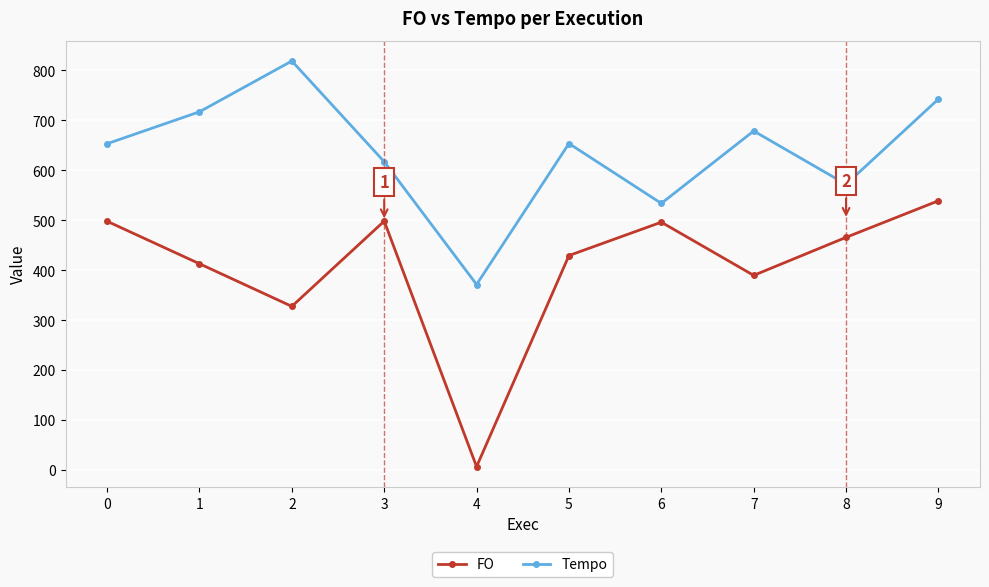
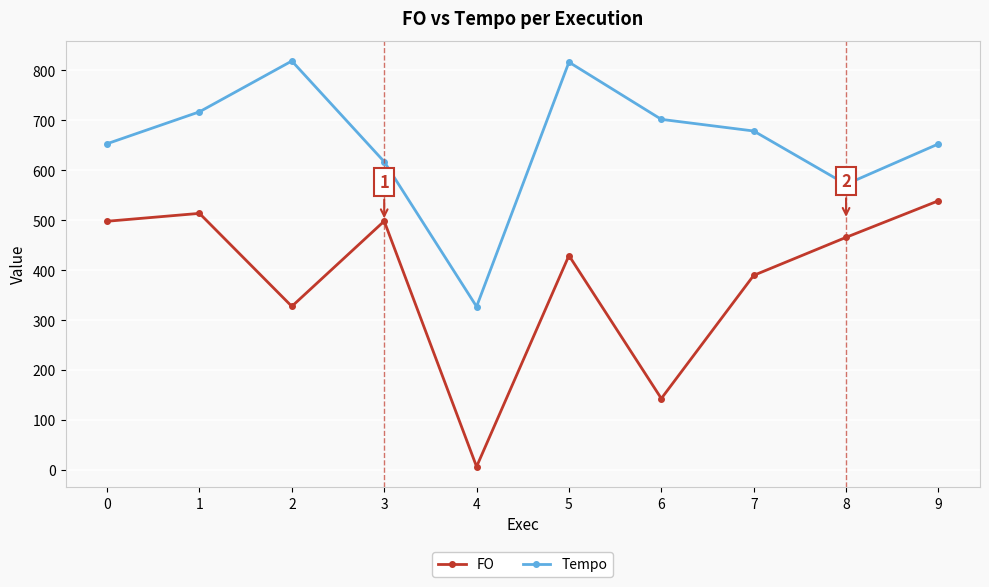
  {
    "FO": {
      "0": 500,
-     "1": 410,
+     "1": 510,
      "2": 330,
      "4": 10,
      "5": 430,
-     "6": 500,
+     "6": 140,
      "7": 390,
      "8": 470,
      "9": 540
    },
    "Tempo": {
      "0": 650,
      "1": 720,
      "2": 820,
      "3": 620,
-     "4": 370,
-     "5": 650,
-     "6": 530,
+     "4": 330,
+     "5": 820,
+     "6": 700,
      "7": 680,
-     "9": 740
+     "9": 650
    }
  }
